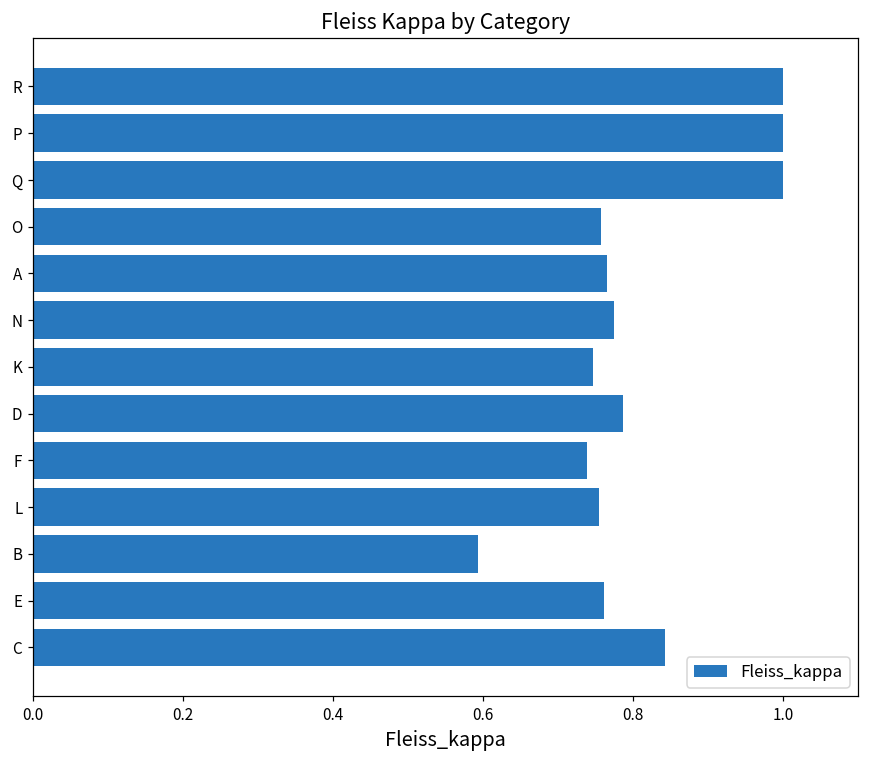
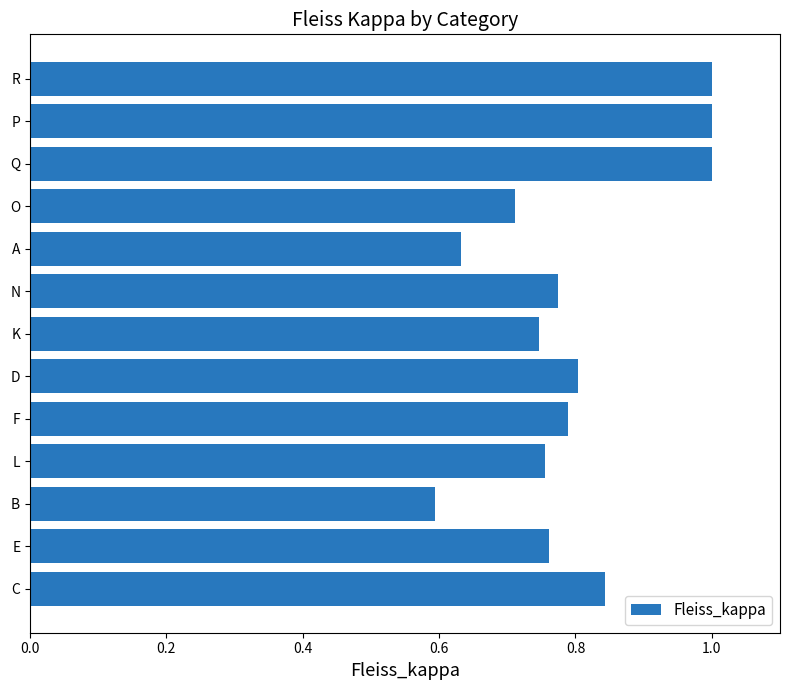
  {
    "R": 1.00,
    "P": 1.00,
    "Q": 1.00,
-   "O": 0.76,
-   "A": 0.77,
+   "O": 0.71,
+   "A": 0.63,
    "N": 0.77,
    "K": 0.75,
-   "D": 0.79,
-   "F": 0.74,
+   "D": 0.80,
+   "F": 0.79,
    "L": 0.76,
    "B": 0.59,
    "E": 0.76,
    "C": 0.84
  }
